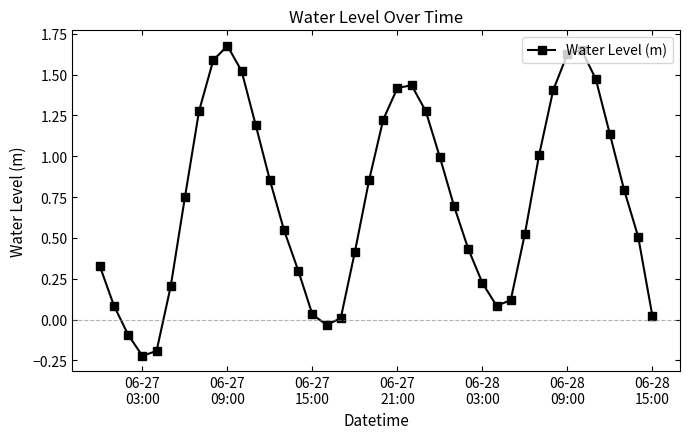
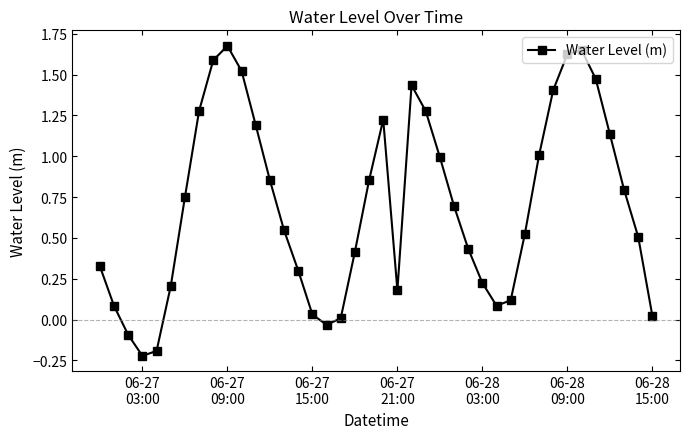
  {
    "06-27 03:00": -0.22,
    "06-27 09:00": 1.68,
    "06-27 15:00": 0.03,
-   "06-27 21:00": 1.42,
+   "06-27 21:00": 0.18,
    "06-28 03:00": 0.22,
    "06-28 15:00": 0.02
  }
